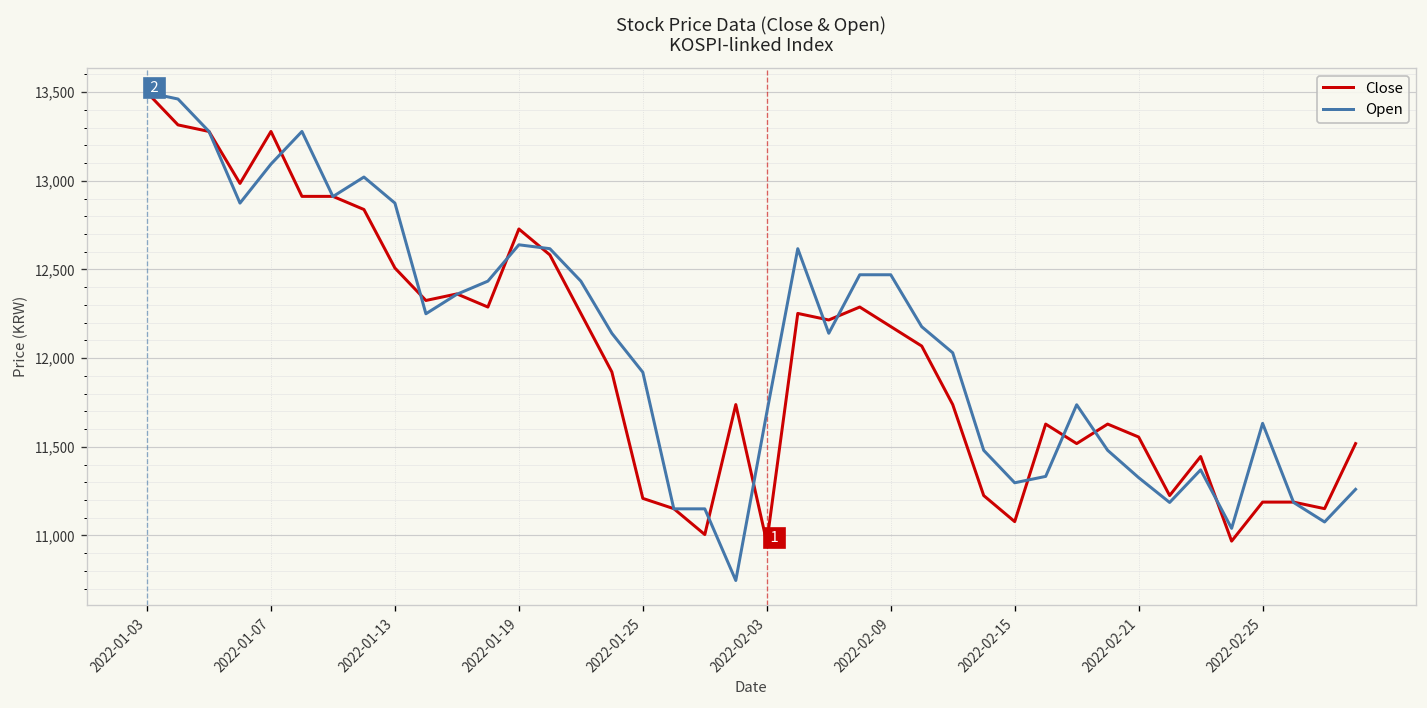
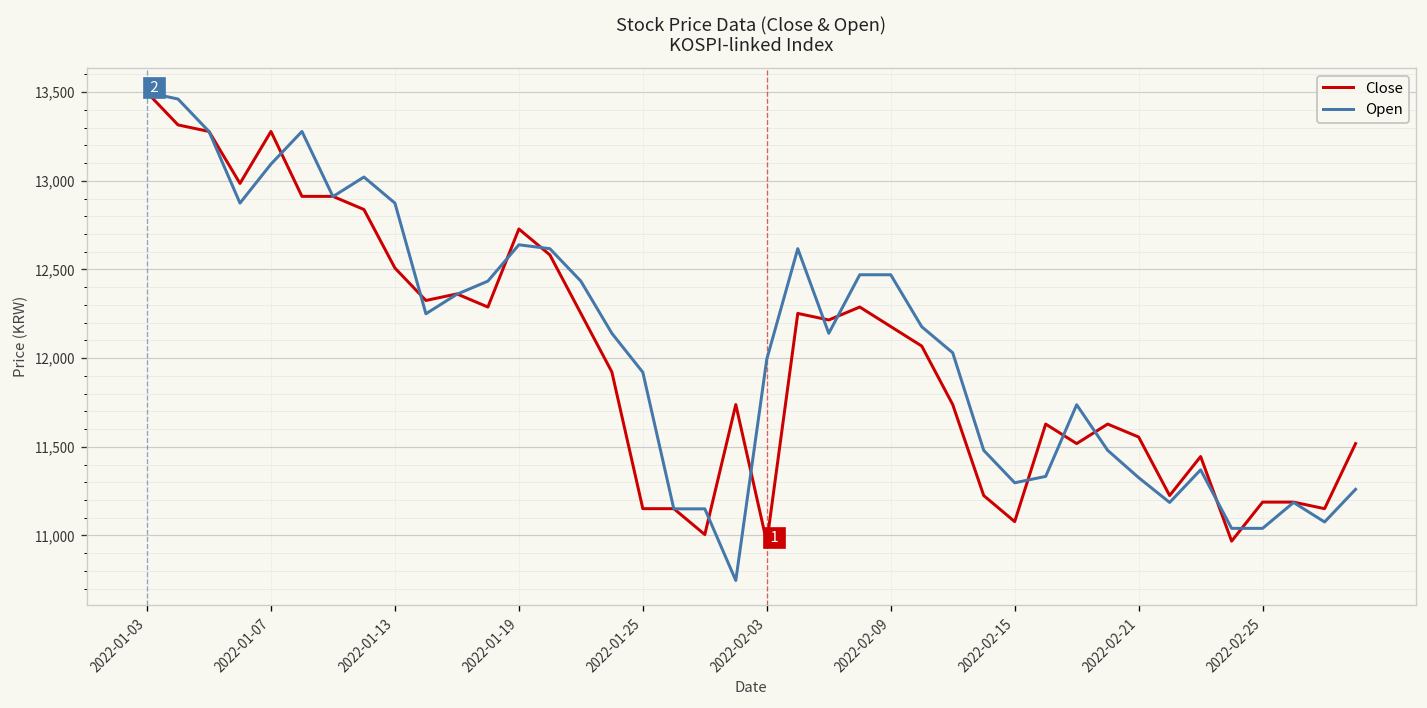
  {
    "Close": {
      "2022-01-07": "13,280",
      "2022-01-13": "12,510",
      "2022-01-19": "12,730",
-     "2022-01-25": "11,210",
+     "2022-01-25": "11,150",
      "2022-02-09": "12,180",
      "2022-02-15": "11,080",
      "2022-02-21": "11,560",
      "2022-02-25": "11,190"
    },
    "Open": {
      "2022-01-07": "13,090",
      "2022-01-13": "12,870",
      "2022-01-19": "12,640",
      "2022-01-25": "11,920",
-     "2022-02-03": "11,690",
+     "2022-02-03": "11,990",
      "2022-02-09": "12,470",
      "2022-02-15": "11,300",
      "2022-02-21": "11,330",
-     "2022-02-25": "11,630"
+     "2022-02-25": "11,040"
    }
  }
